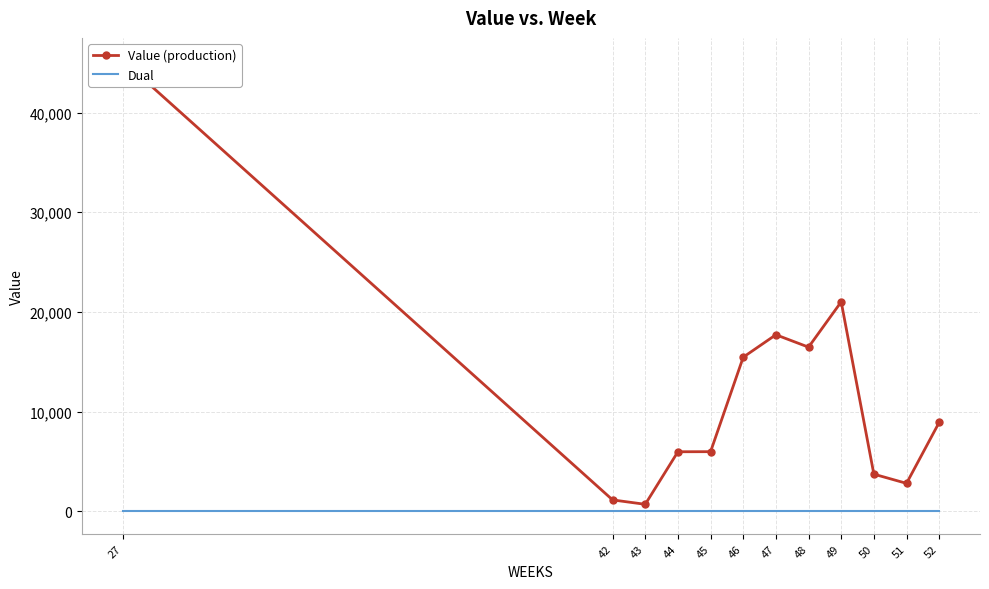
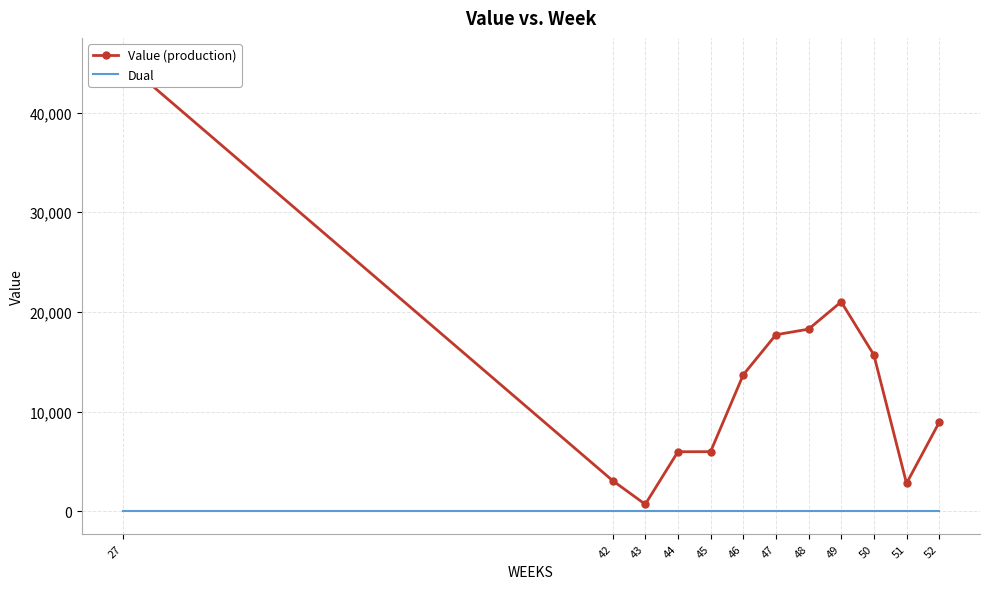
  {
    "Value (production)": {
-     "42": "1,000",
+     "42": "3,000",
      "43": "1,000",
      "44": "6,000",
      "45": "6,000",
-     "46": "15,000",
+     "46": "14,000",
      "47": "18,000",
-     "48": "16,000",
+     "48": "18,000",
      "49": "21,000",
-     "50": "4,000",
+     "50": "16,000",
      "51": "3,000",
      "52": "9,000"
    },
    "Dual": {
      "27": "0",
      "42": "0",
      "43": "0",
      "44": "0",
      "45": "0",
      "46": "0",
      "47": "0",
      "48": "0",
      "49": "0",
      "50": "0",
      "51": "0",
      "52": "0"
    }
  }
